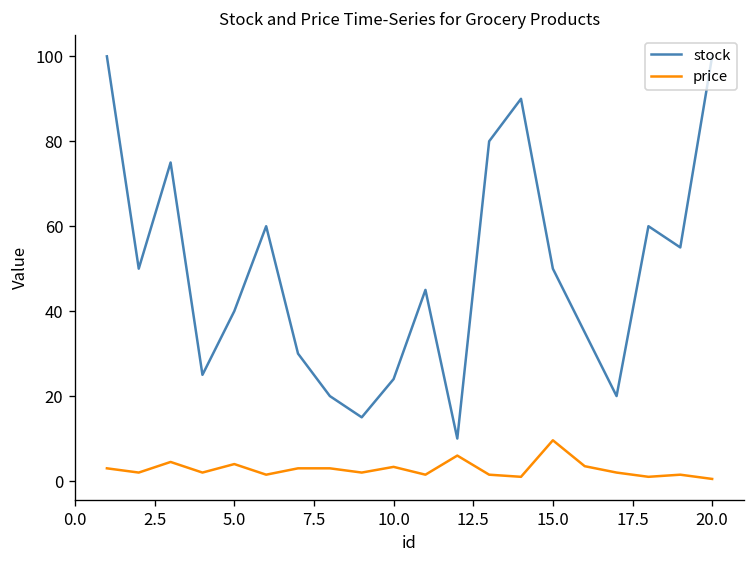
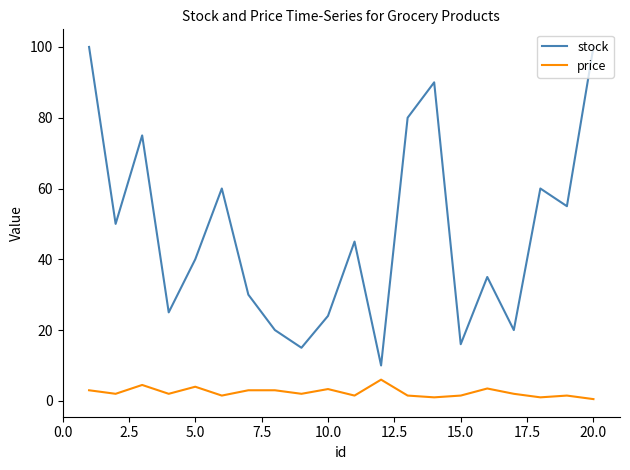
  {
    "stock": {
      "5.0": 40,
      "10.0": 24,
-     "15.0": 50
+     "15.0": 16
    },
    "price": {
      "5.0": 4,
      "10.0": 3,
-     "15.0": 10,
+     "15.0": 1,
      "20.0": 0
    }
  }
